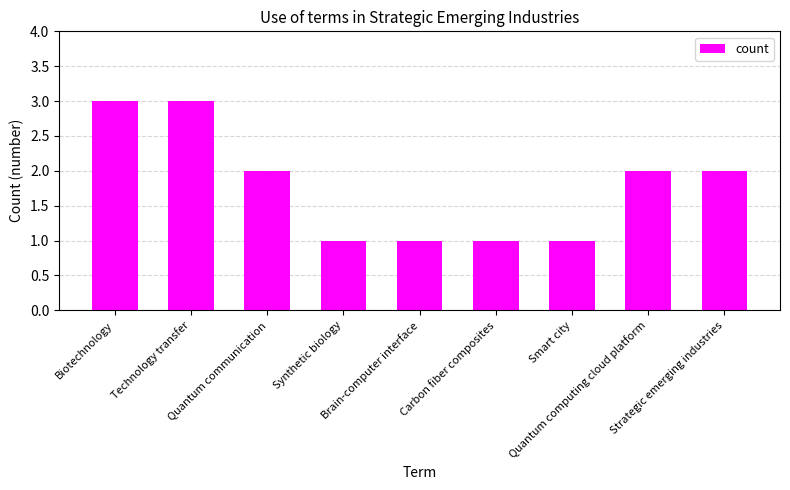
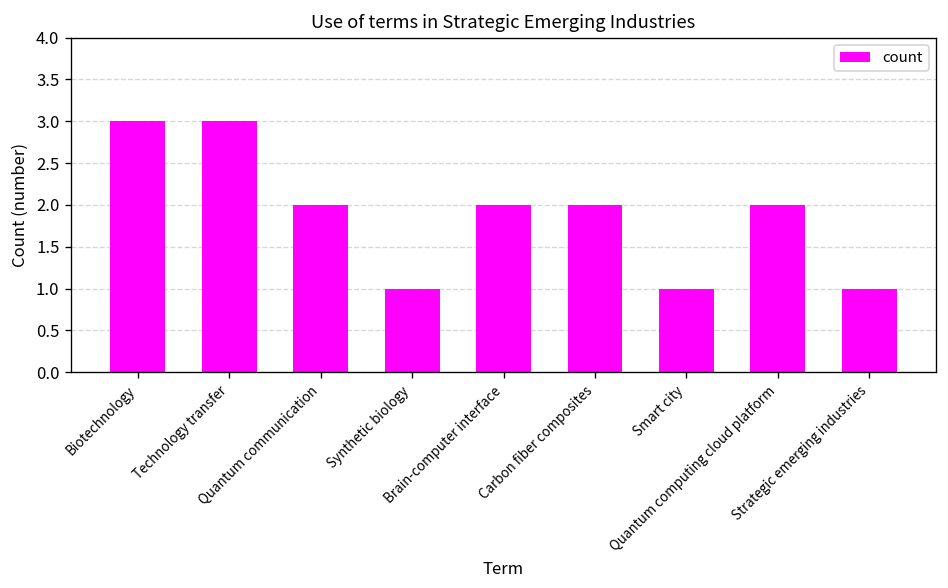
  {
    "Biotechnology": 3,
    "Technology transfer": 3,
    "Quantum communication": 2,
    "Synthetic biology": 1,
-   "Brain-computer interface": 1,
-   "Carbon fiber composites": 1,
+   "Brain-computer interface": 2,
+   "Carbon fiber composites": 2,
    "Smart city": 1,
    "Quantum computing cloud platform": 2,
-   "Strategic emerging industries": 2
+   "Strategic emerging industries": 1
  }
